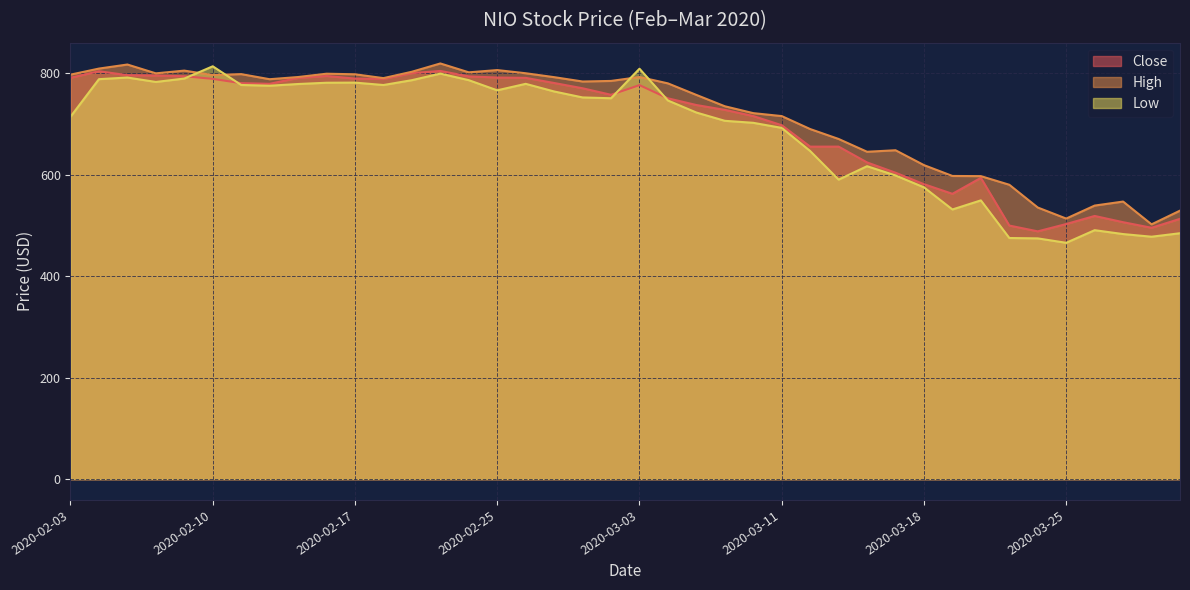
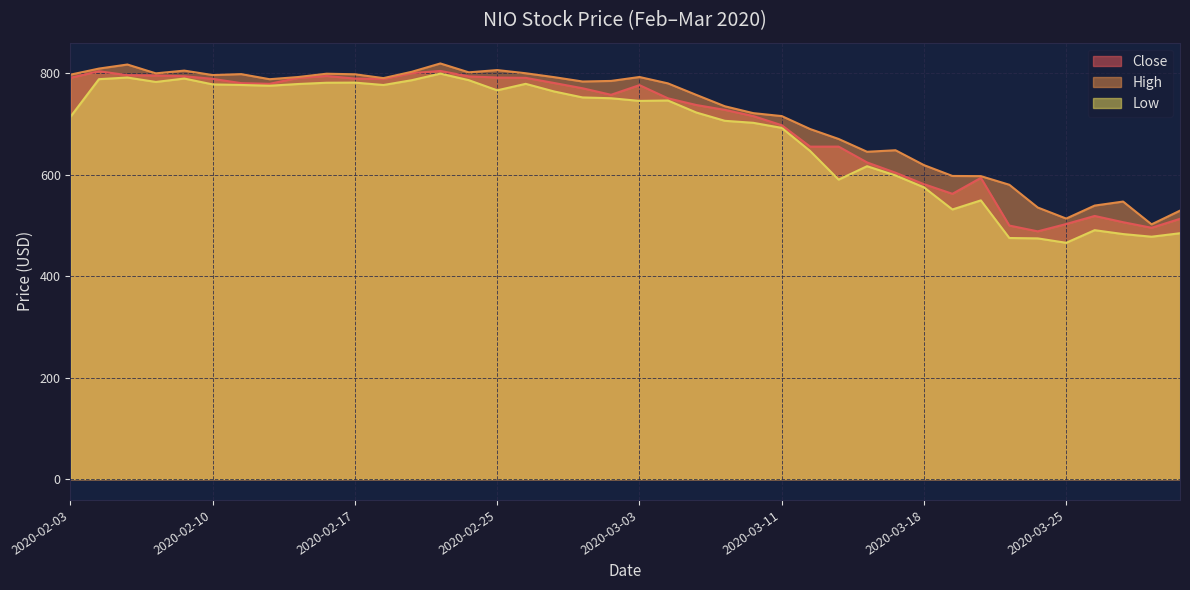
  {
    "Low": {
      "2020-02-03": 710,
-     "2020-02-10": 810,
+     "2020-02-10": 780,
      "2020-02-17": 780,
      "2020-02-25": 770,
-     "2020-03-03": 810,
+     "2020-03-03": 750,
      "2020-03-11": 690,
      "2020-03-18": 570,
      "2020-03-25": 470
    }
  }
